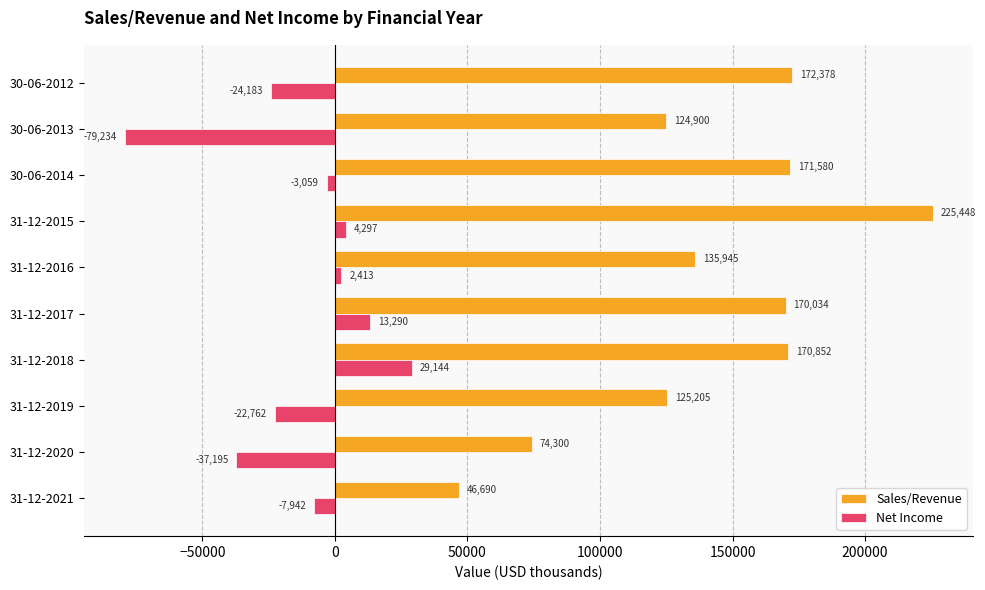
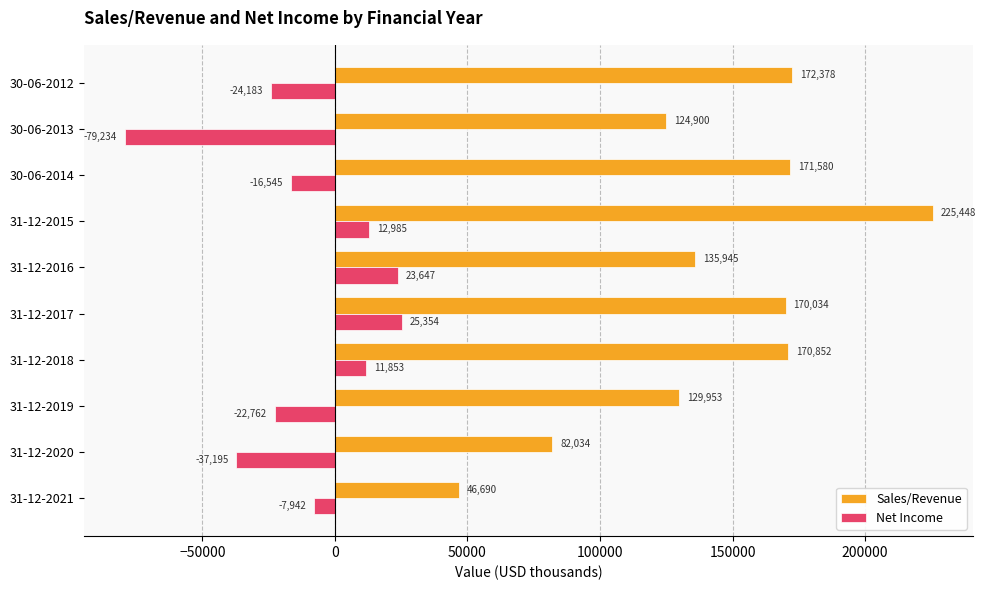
  {
    "Sales/Revenue": {
      "30-06-2012": "172,378",
      "30-06-2013": "124,900",
      "30-06-2014": "171,580",
      "31-12-2015": "225,448",
      "31-12-2016": "135,945",
      "31-12-2017": "170,034",
      "31-12-2018": "170,852",
-     "31-12-2019": "125,205",
-     "31-12-2020": "74,300",
+     "31-12-2019": "129,953",
+     "31-12-2020": "82,034",
      "31-12-2021": "46,690"
    },
    "Net Income": {
      "30-06-2012": "-24,183",
      "30-06-2013": "-79,234",
-     "30-06-2014": "-3,059",
-     "31-12-2015": "4,297",
-     "31-12-2016": "2,413",
-     "31-12-2017": "13,290",
-     "31-12-2018": "29,144",
+     "30-06-2014": "-16,545",
+     "31-12-2015": "12,985",
+     "31-12-2016": "23,647",
+     "31-12-2017": "25,354",
+     "31-12-2018": "11,853",
      "31-12-2019": "-22,762",
      "31-12-2020": "-37,195",
      "31-12-2021": "-7,942"
    }
  }
